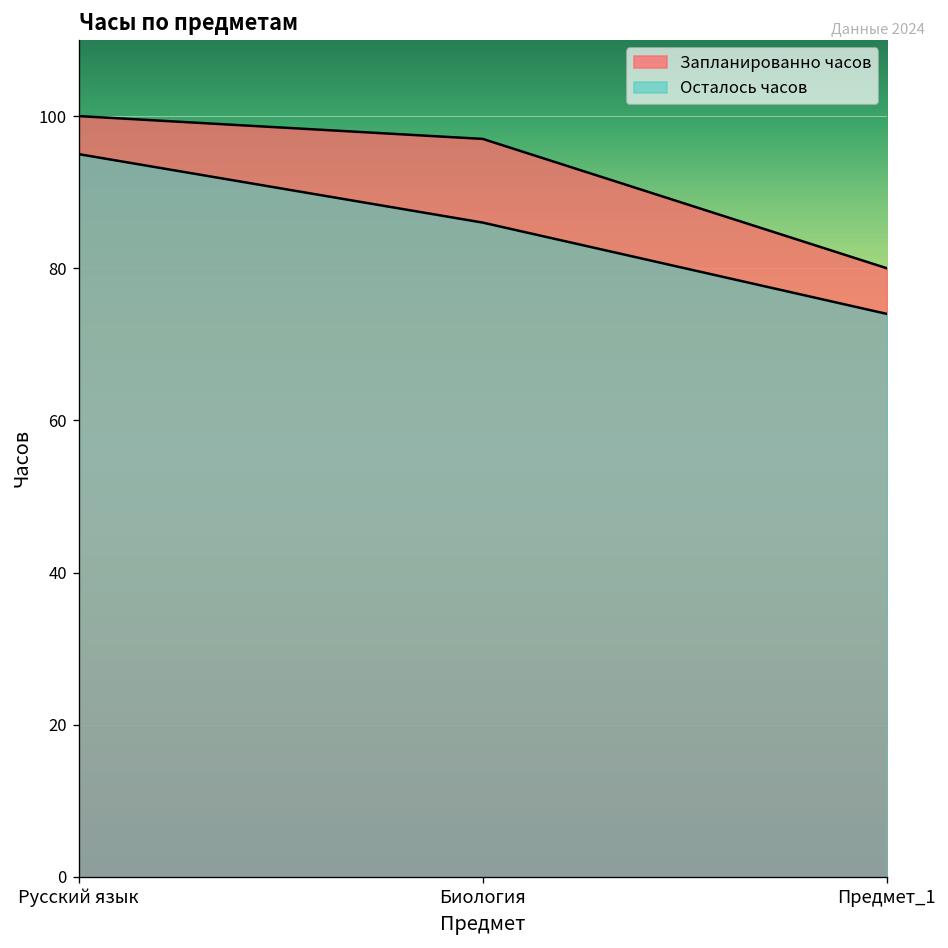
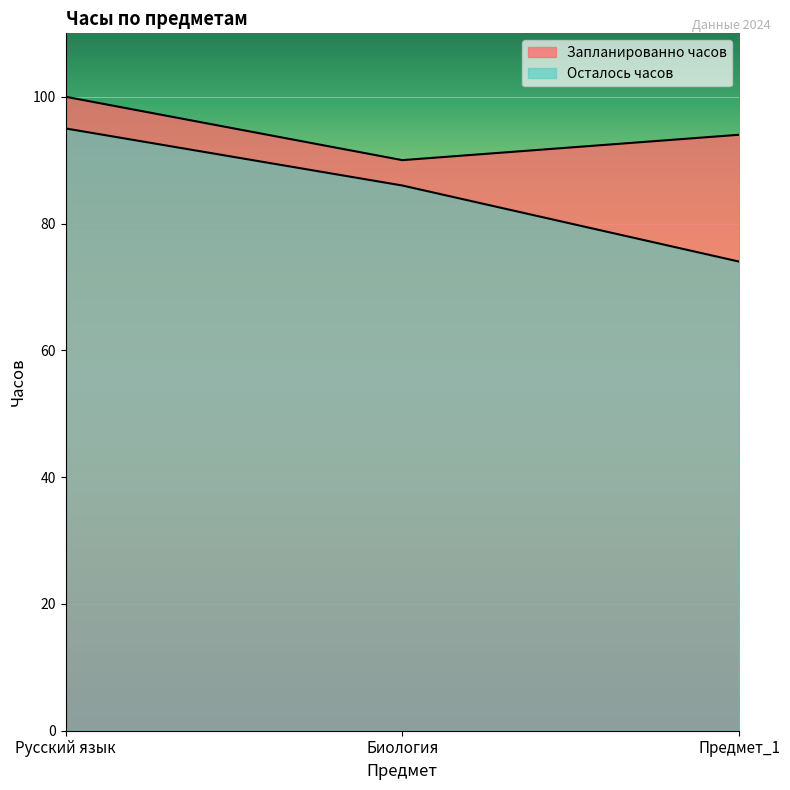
  {
    "Запланированно часов": {
      "Русский язык": 100,
-     "Биология": 97,
-     "Предмет_1": 80
+     "Биология": 90,
+     "Предмет_1": 94
    },
    "Осталось часов": {
      "Русский язык": 95,
      "Биология": 86,
      "Предмет_1": 74
    }
  }
